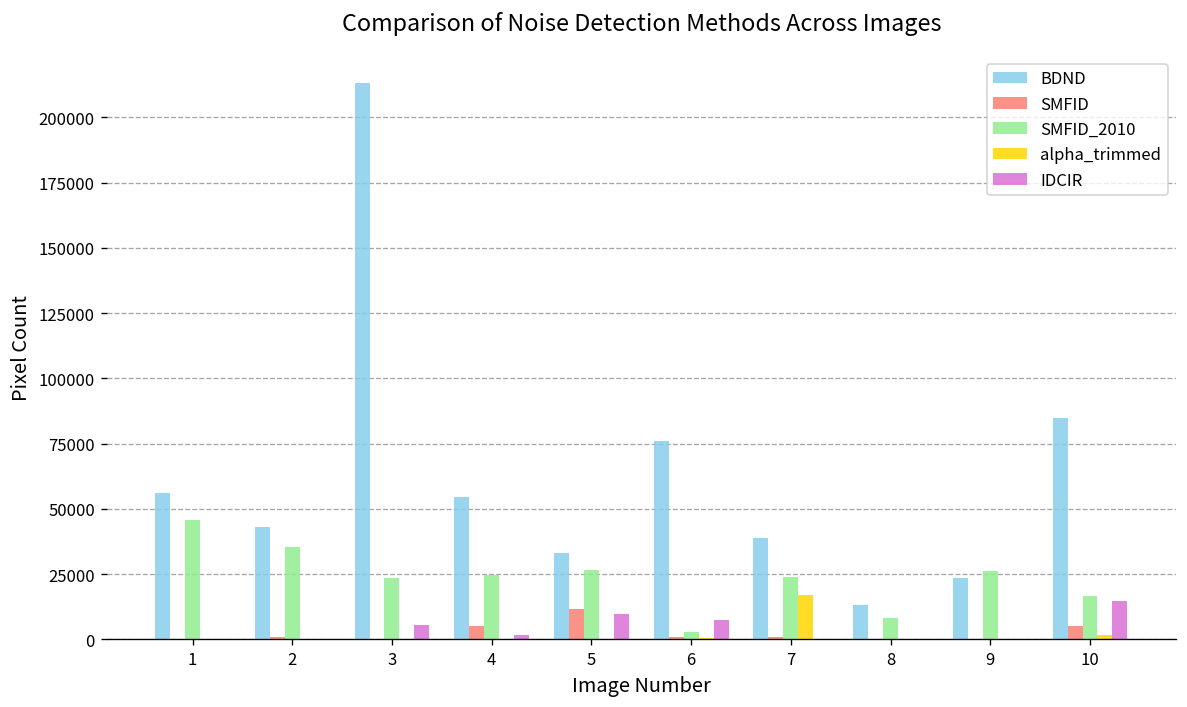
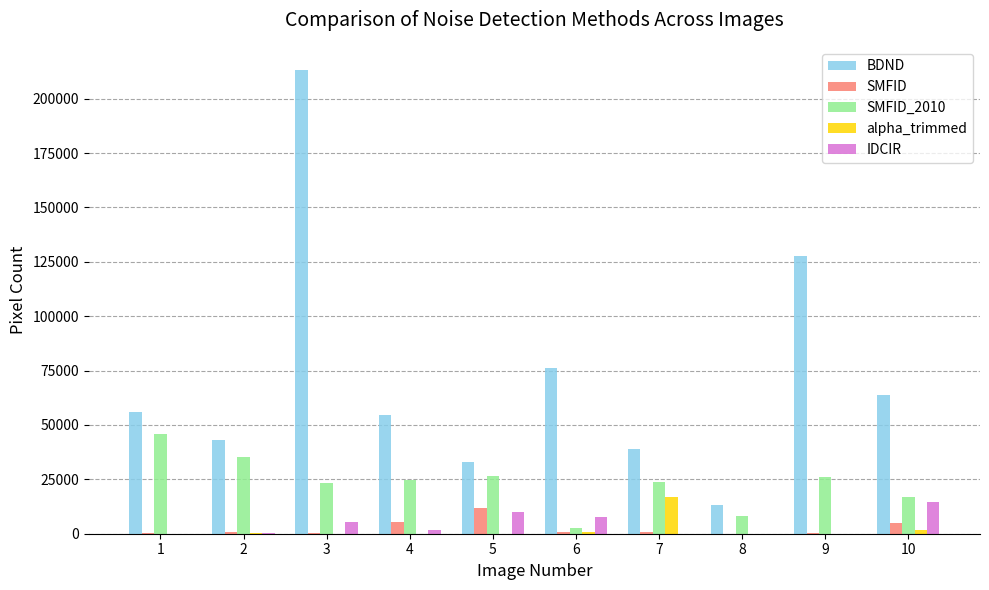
  {
    "BDND": {
      "1": 56000,
      "2": 43000,
      "3": 213000,
      "4": 55000,
      "5": 33000,
      "6": 76000,
      "7": 39000,
      "8": 13000,
-     "9": 24000,
-     "10": 85000
+     "9": 128000,
+     "10": 64000
    },
    "SMFID": {
      "4": 5000,
      "5": 12000,
      "10": 5000
    },
    "SMFID_2010": {
      "1": 46000,
      "2": 35000,
      "3": 23000,
      "4": 25000,
      "5": 27000,
      "6": 3000,
      "7": 24000,
      "8": 8000,
      "9": 26000,
      "10": 17000
    },
    "alpha_trimmed": {
      "1": 0,
      "7": 17000,
      "8": 0,
      "10": 2000
    },
    "IDCIR": {
      "1": 0,
      "3": 5000,
      "4": 2000,
      "5": 10000,
      "6": 8000,
      "7": 0,
      "8": 0,
      "10": 15000
    }
  }
